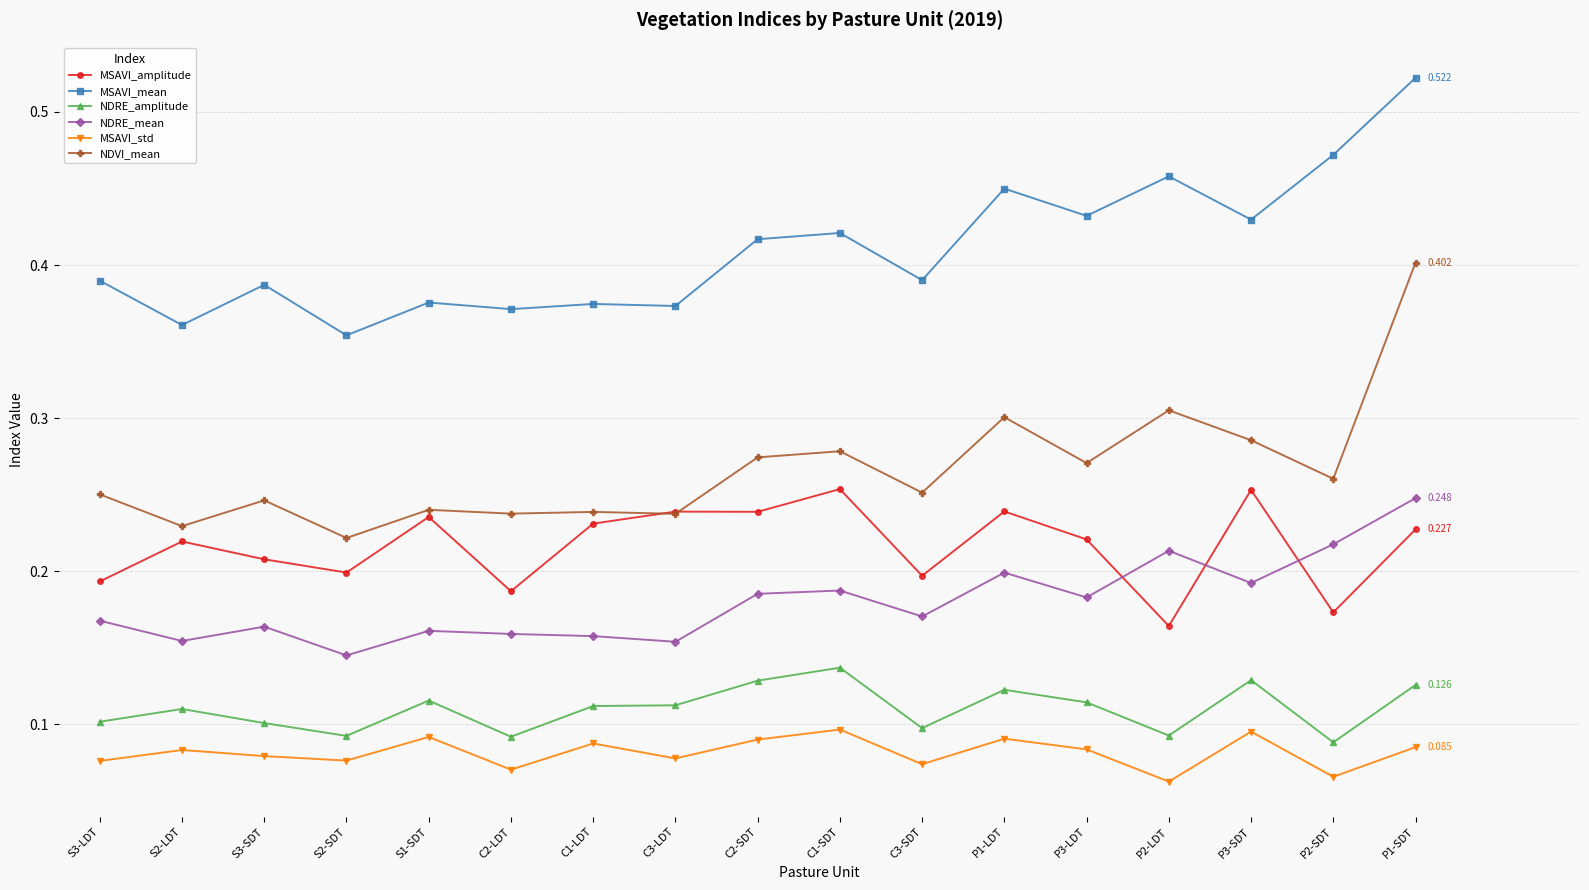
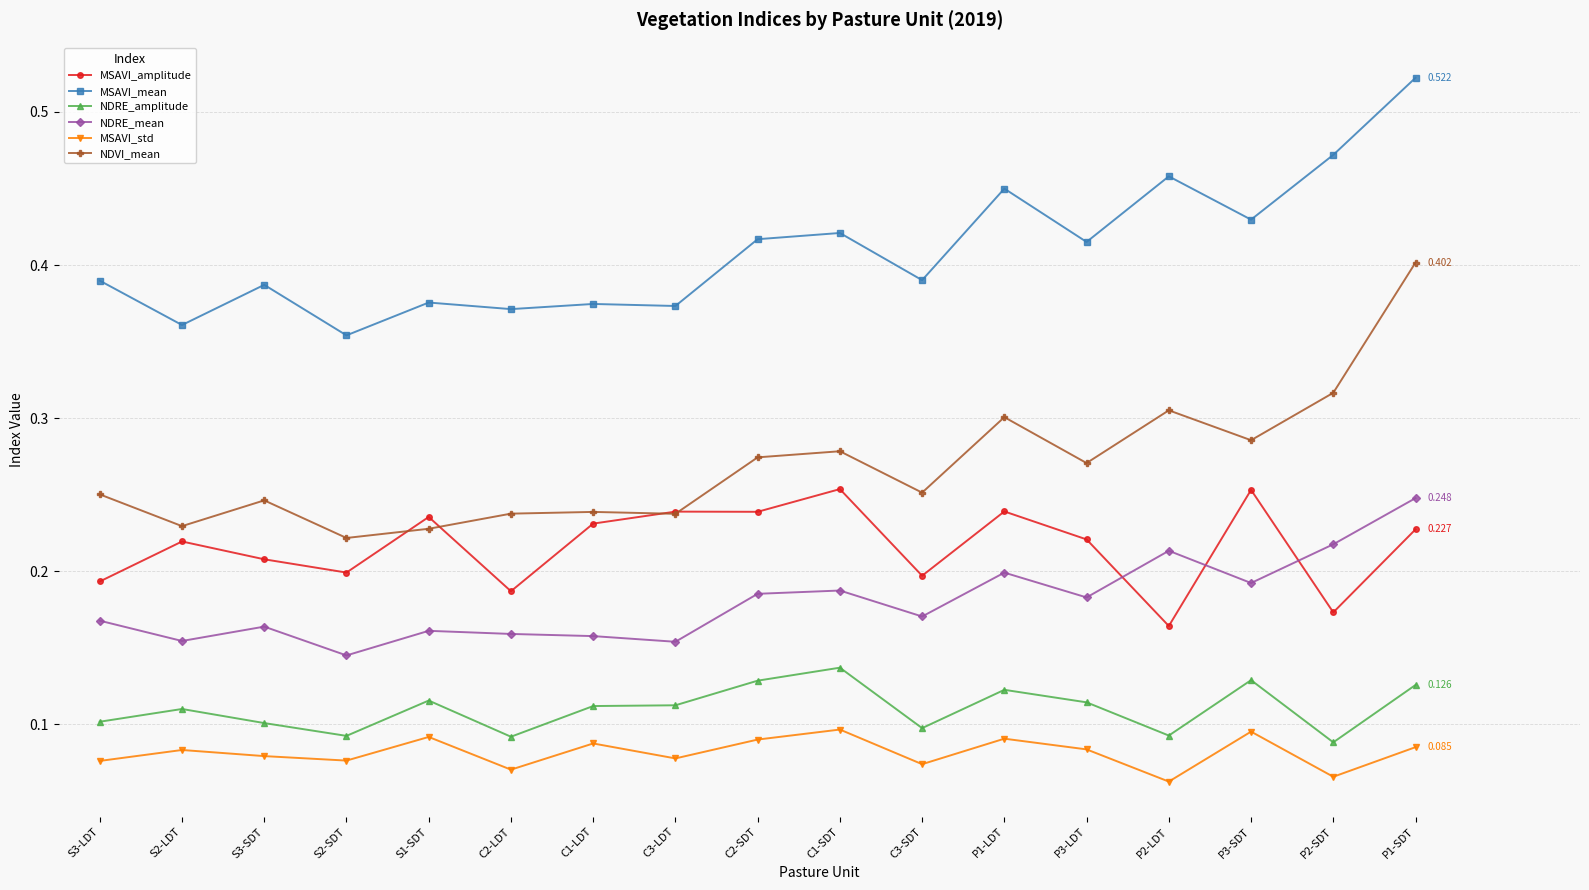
  {
    "MSAVI_amplitude": {
      "P1-SDT": 0.227
    },
    "MSAVI_mean": {
      "S3-LDT": 0.390,
      "S2-LDT": 0.361,
      "S3-SDT": 0.387,
      "S2-SDT": 0.354,
      "S1-SDT": 0.375,
      "C2-LDT": 0.371,
      "C1-LDT": 0.375,
      "C3-LDT": 0.373,
      "C2-SDT": 0.417,
      "C1-SDT": 0.421,
      "C3-SDT": 0.390,
      "P1-LDT": 0.450,
-     "P3-LDT": 0.432,
+     "P3-LDT": 0.415,
      "P2-LDT": 0.458,
      "P3-SDT": 0.430,
      "P2-SDT": 0.472
    },
    "NDRE_amplitude": {
      "P1-SDT": 0.126
    },
    "NDRE_mean": {
      "P1-SDT": 0.248
    },
    "MSAVI_std": {
      "P1-SDT": 0.085
    },
    "NDVI_mean": {
      "S3-LDT": 0.250,
      "S2-LDT": 0.229,
      "S3-SDT": 0.246,
      "S2-SDT": 0.222,
-     "S1-SDT": 0.240,
+     "S1-SDT": 0.228,
      "C2-LDT": 0.238,
      "C1-LDT": 0.239,
      "C2-SDT": 0.274,
      "C1-SDT": 0.278,
      "C3-SDT": 0.251,
      "P1-LDT": 0.301,
      "P3-LDT": 0.271,
      "P2-LDT": 0.305,
      "P3-SDT": 0.286,
-     "P2-SDT": 0.260
+     "P2-SDT": 0.317
    }
  }
